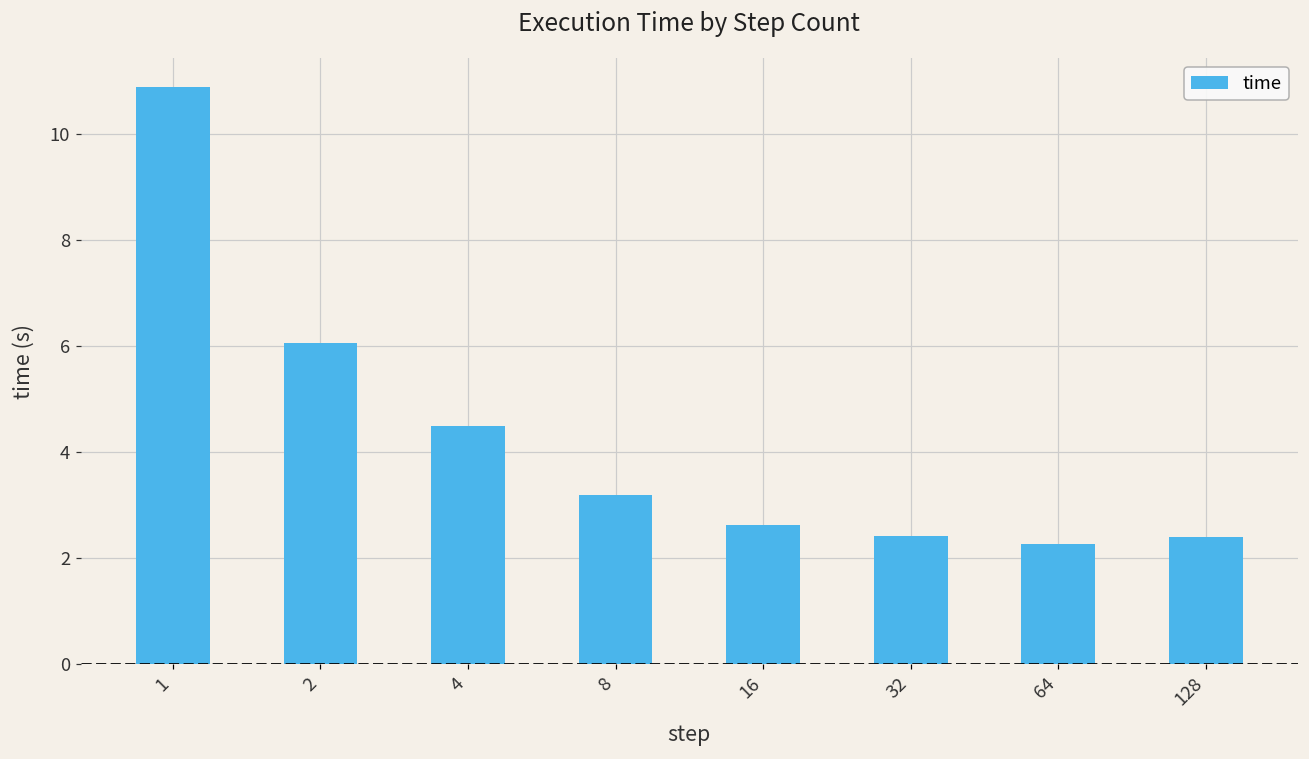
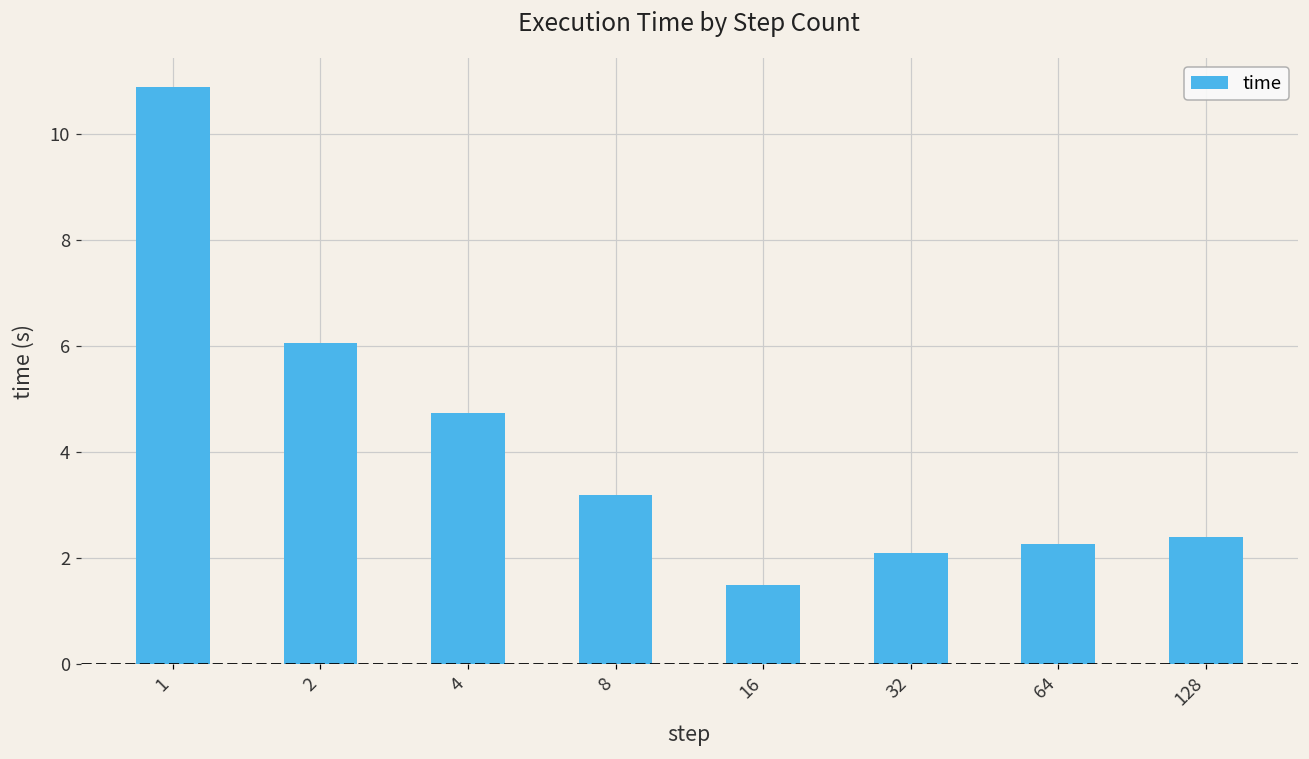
  {
    "1": 10.9,
    "2": 6.1,
-   "4": 4.5,
+   "4": 4.7,
    "8": 3.2,
-   "16": 2.6,
-   "32": 2.4,
+   "16": 1.5,
+   "32": 2.1,
    "64": 2.3,
    "128": 2.4
  }
